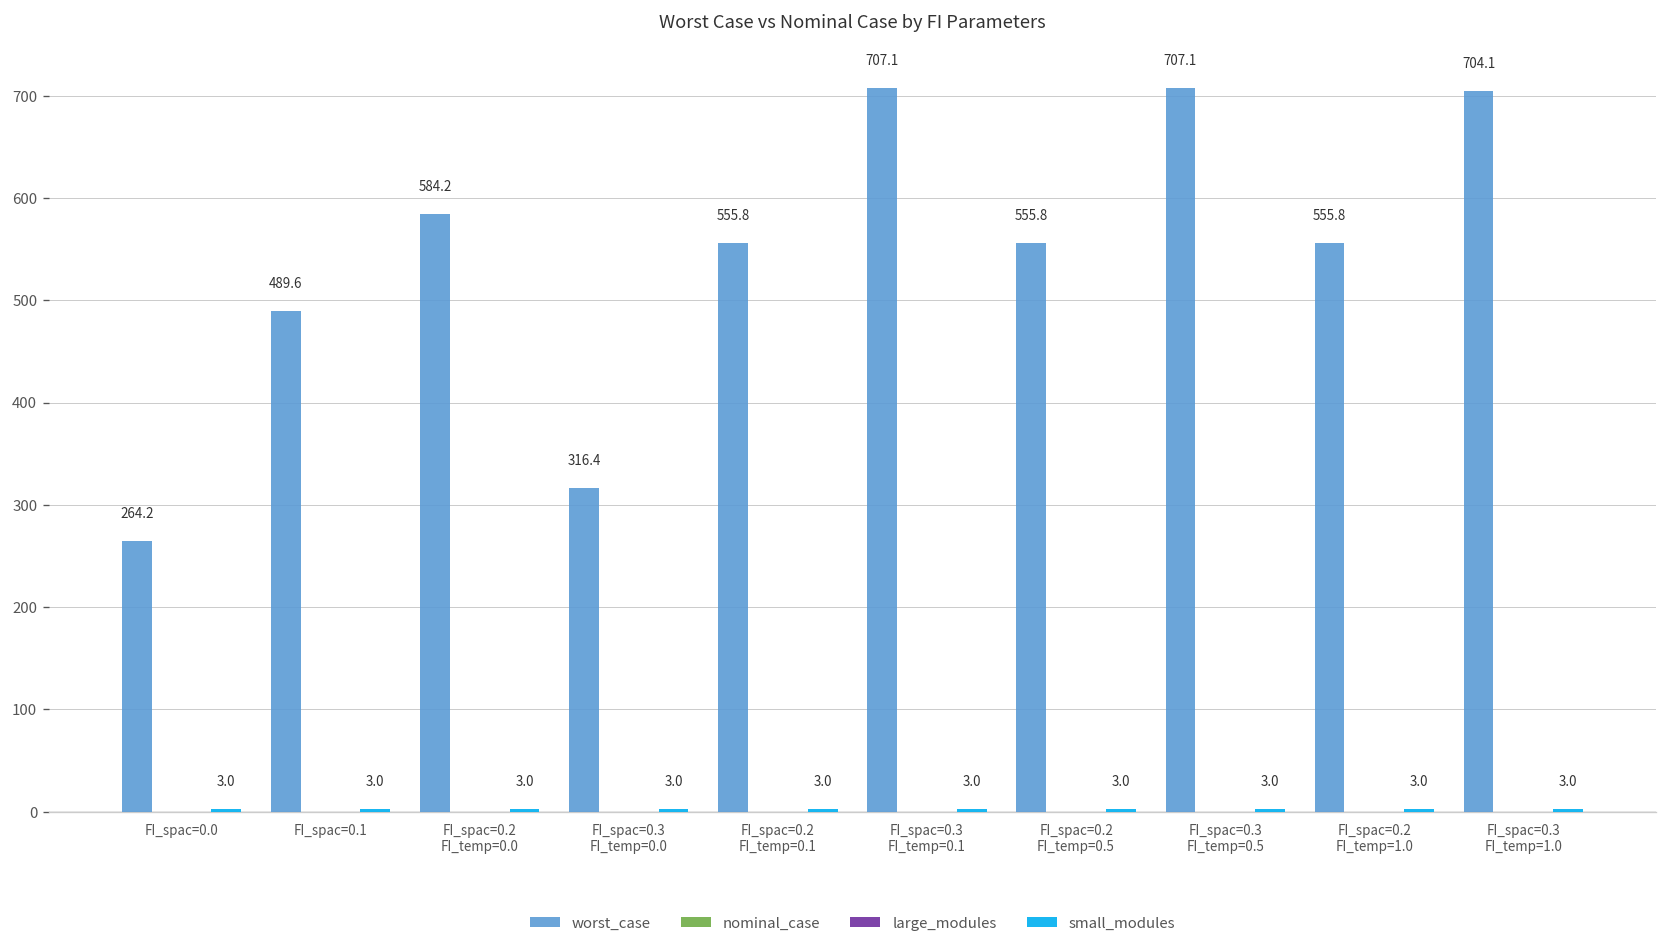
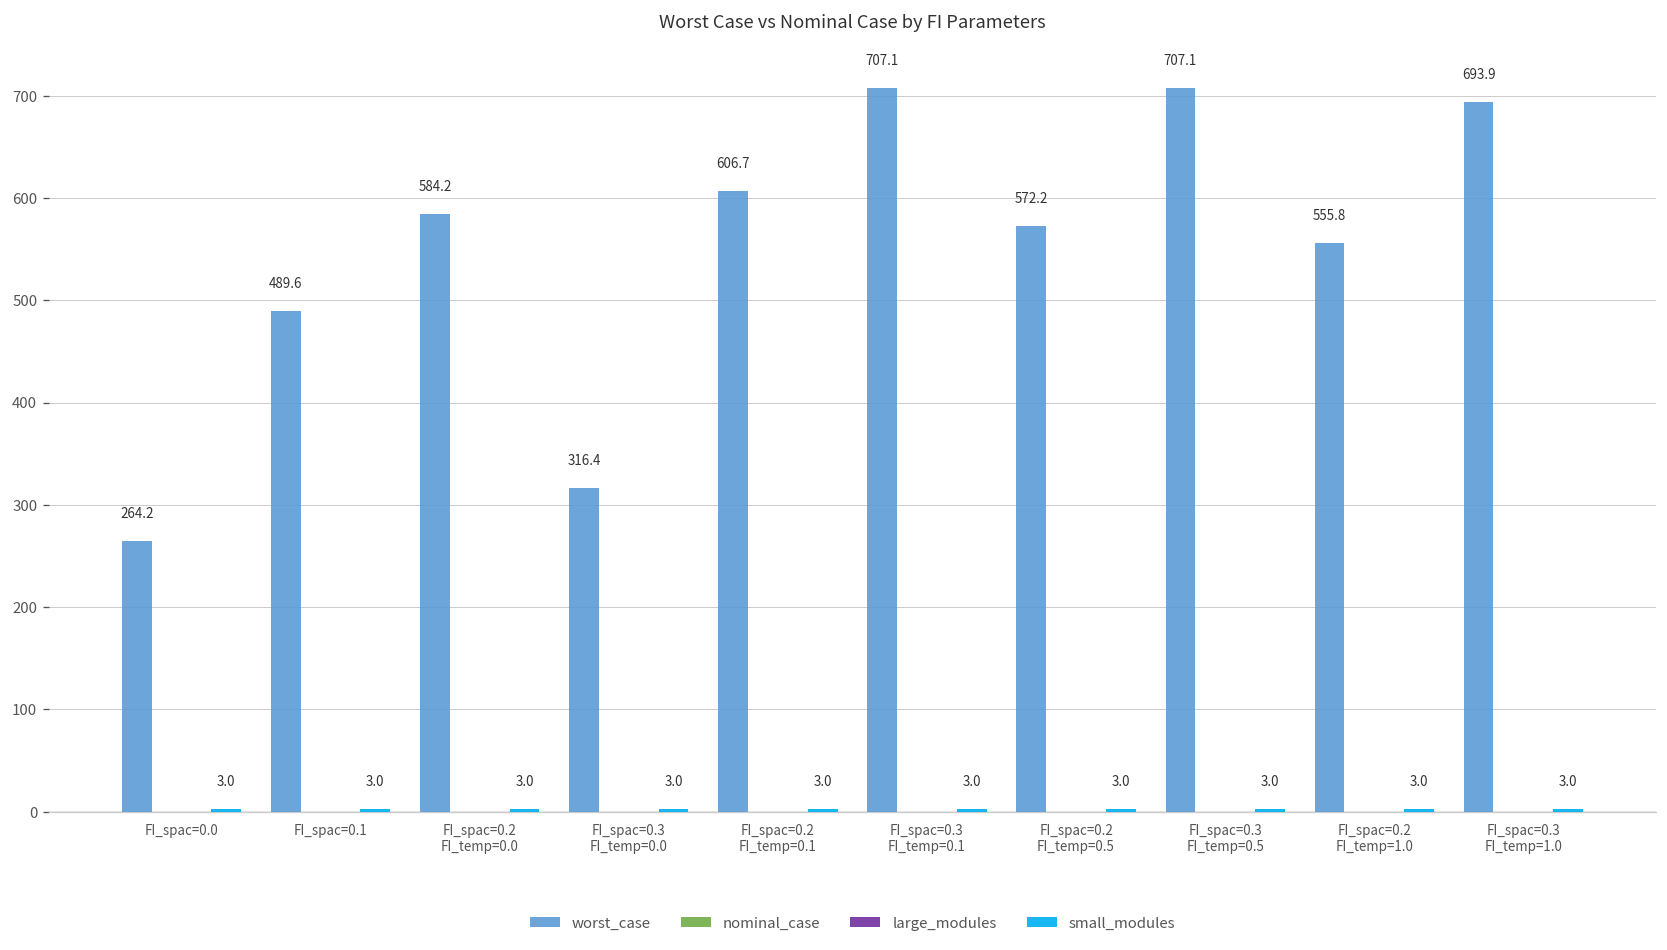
  {
    "worst_case": {
      "FI_spac=0.0": 264.2,
      "FI_spac=0.1": 489.6,
      "FI_spac=0.2 FI_temp=0.0": 584.2,
      "FI_spac=0.3 FI_temp=0.0": 316.4,
-     "FI_spac=0.2 FI_temp=0.1": 555.8,
+     "FI_spac=0.2 FI_temp=0.1": 606.7,
      "FI_spac=0.3 FI_temp=0.1": 707.1,
-     "FI_spac=0.2 FI_temp=0.5": 555.8,
+     "FI_spac=0.2 FI_temp=0.5": 572.2,
      "FI_spac=0.3 FI_temp=0.5": 707.1,
      "FI_spac=0.2 FI_temp=1.0": 555.8,
-     "FI_spac=0.3 FI_temp=1.0": 704.1
+     "FI_spac=0.3 FI_temp=1.0": 693.9
    },
    "nominal_case": {
      "FI_spac=0.0": 0,
      "FI_spac=0.1": 0,
      "FI_spac=0.2 FI_temp=0.0": 0,
      "FI_spac=0.3 FI_temp=0.0": 0,
      "FI_spac=0.2 FI_temp=0.1": 0,
      "FI_spac=0.3 FI_temp=0.1": 0,
      "FI_spac=0.2 FI_temp=0.5": 0,
      "FI_spac=0.3 FI_temp=0.5": 0,
      "FI_spac=0.2 FI_temp=1.0": 0,
      "FI_spac=0.3 FI_temp=1.0": 0
    },
    "large_modules": {
      "FI_spac=0.0": 0,
      "FI_spac=0.1": 0,
      "FI_spac=0.2 FI_temp=0.0": 0,
      "FI_spac=0.3 FI_temp=0.0": 0,
      "FI_spac=0.2 FI_temp=0.1": 0,
      "FI_spac=0.3 FI_temp=0.1": 0,
      "FI_spac=0.2 FI_temp=0.5": 0,
      "FI_spac=0.3 FI_temp=0.5": 0,
      "FI_spac=0.2 FI_temp=1.0": 0,
      "FI_spac=0.3 FI_temp=1.0": 0
    },
    "small_modules": {
      "FI_spac=0.0": 3.0,
      "FI_spac=0.1": 3.0,
      "FI_spac=0.2 FI_temp=0.0": 3.0,
      "FI_spac=0.3 FI_temp=0.0": 3.0,
      "FI_spac=0.2 FI_temp=0.1": 3.0,
      "FI_spac=0.3 FI_temp=0.1": 3.0,
      "FI_spac=0.2 FI_temp=0.5": 3.0,
      "FI_spac=0.3 FI_temp=0.5": 3.0,
      "FI_spac=0.2 FI_temp=1.0": 3.0,
      "FI_spac=0.3 FI_temp=1.0": 3.0
    }
  }
